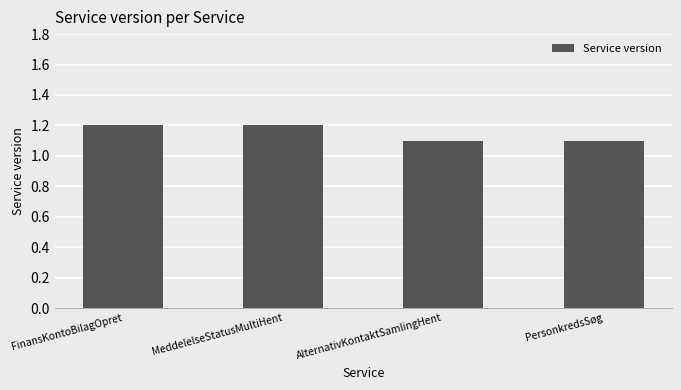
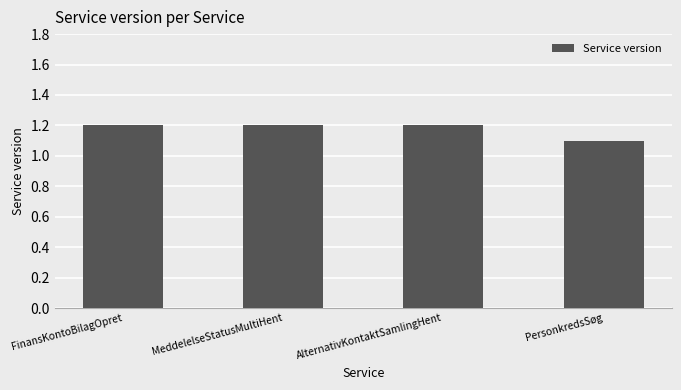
  {
    "FinansKontoBilagOpret": 1.2,
    "MeddelelseStatusMultiHent": 1.2,
-   "AlternativKontaktSamlingHent": 1.1,
+   "AlternativKontaktSamlingHent": 1.2,
    "PersonkredsSøg": 1.1
  }
